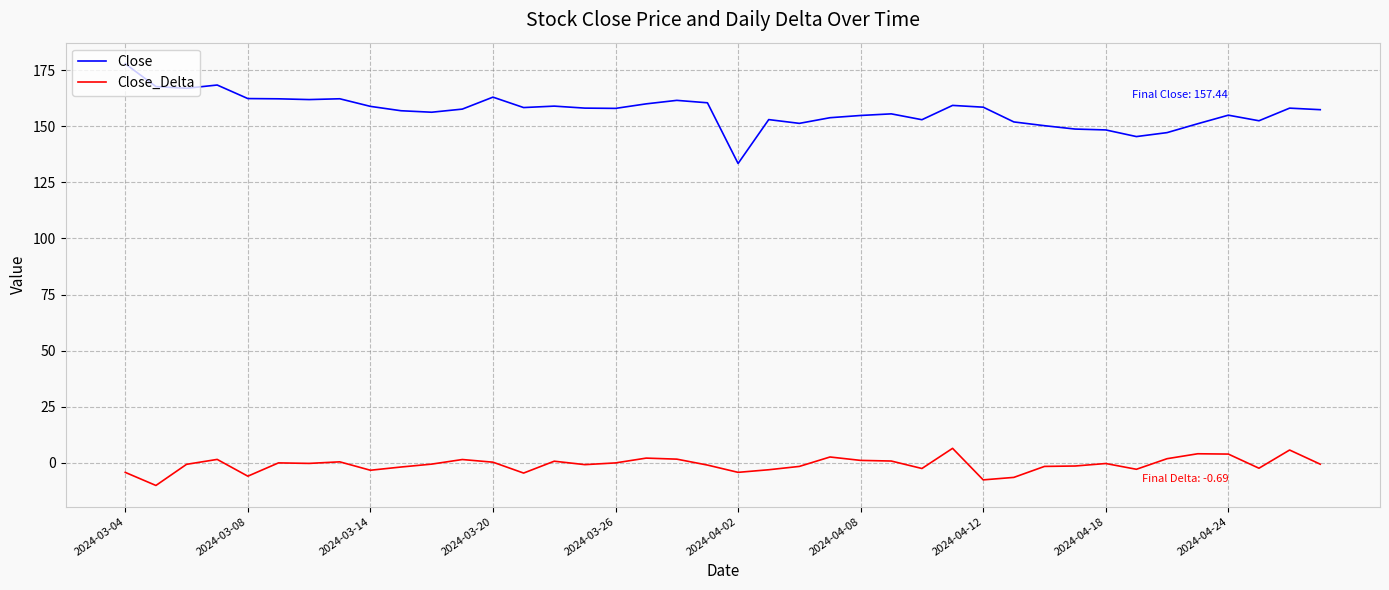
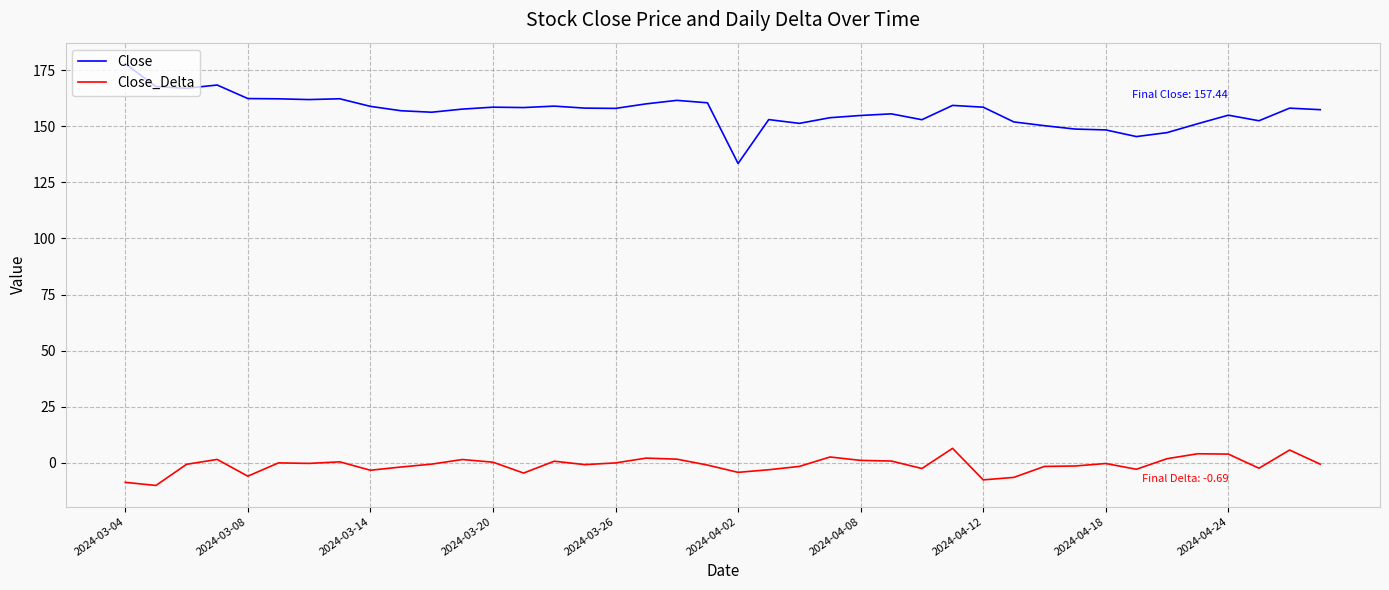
  {
    "Close": {
      "2024-03-08": 162,
      "2024-03-14": 159,
-     "2024-03-20": 163,
+     "2024-03-20": 159,
      "2024-03-26": 158,
      "2024-04-02": 133,
      "2024-04-08": 155,
      "2024-04-12": 159,
      "2024-04-18": 148
    },
    "Close_Delta": {
-     "2024-03-04": -4,
+     "2024-03-04": -9,
      "2024-03-08": -6,
      "2024-03-14": -3,
      "2024-03-20": 0,
      "2024-03-26": 0,
      "2024-04-02": -4,
      "2024-04-08": 1,
      "2024-04-12": -8,
      "2024-04-18": 0,
      "2024-04-24": 4
    }
  }
